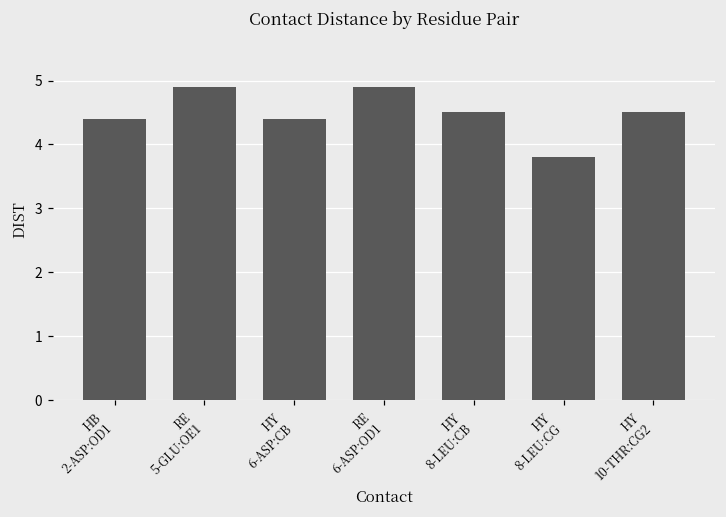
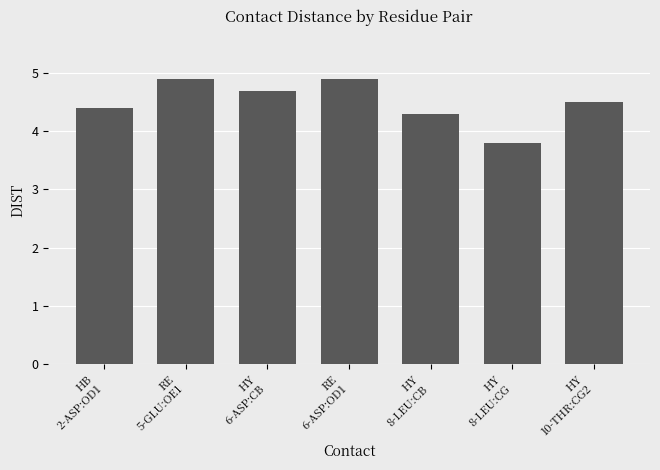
  {
    "HB 2-ASP:OD1": 4.4,
    "RE 5-GLU:OE1": 4.9,
-   "HY 6-ASP:CB": 4.4,
+   "HY 6-ASP:CB": 4.7,
    "RE 6-ASP:OD1": 4.9,
-   "HY 8-LEU:CB": 4.5,
+   "HY 8-LEU:CB": 4.3,
    "HY 8-LEU:CG": 3.8,
    "HY 10-THR:CG2": 4.5
  }
